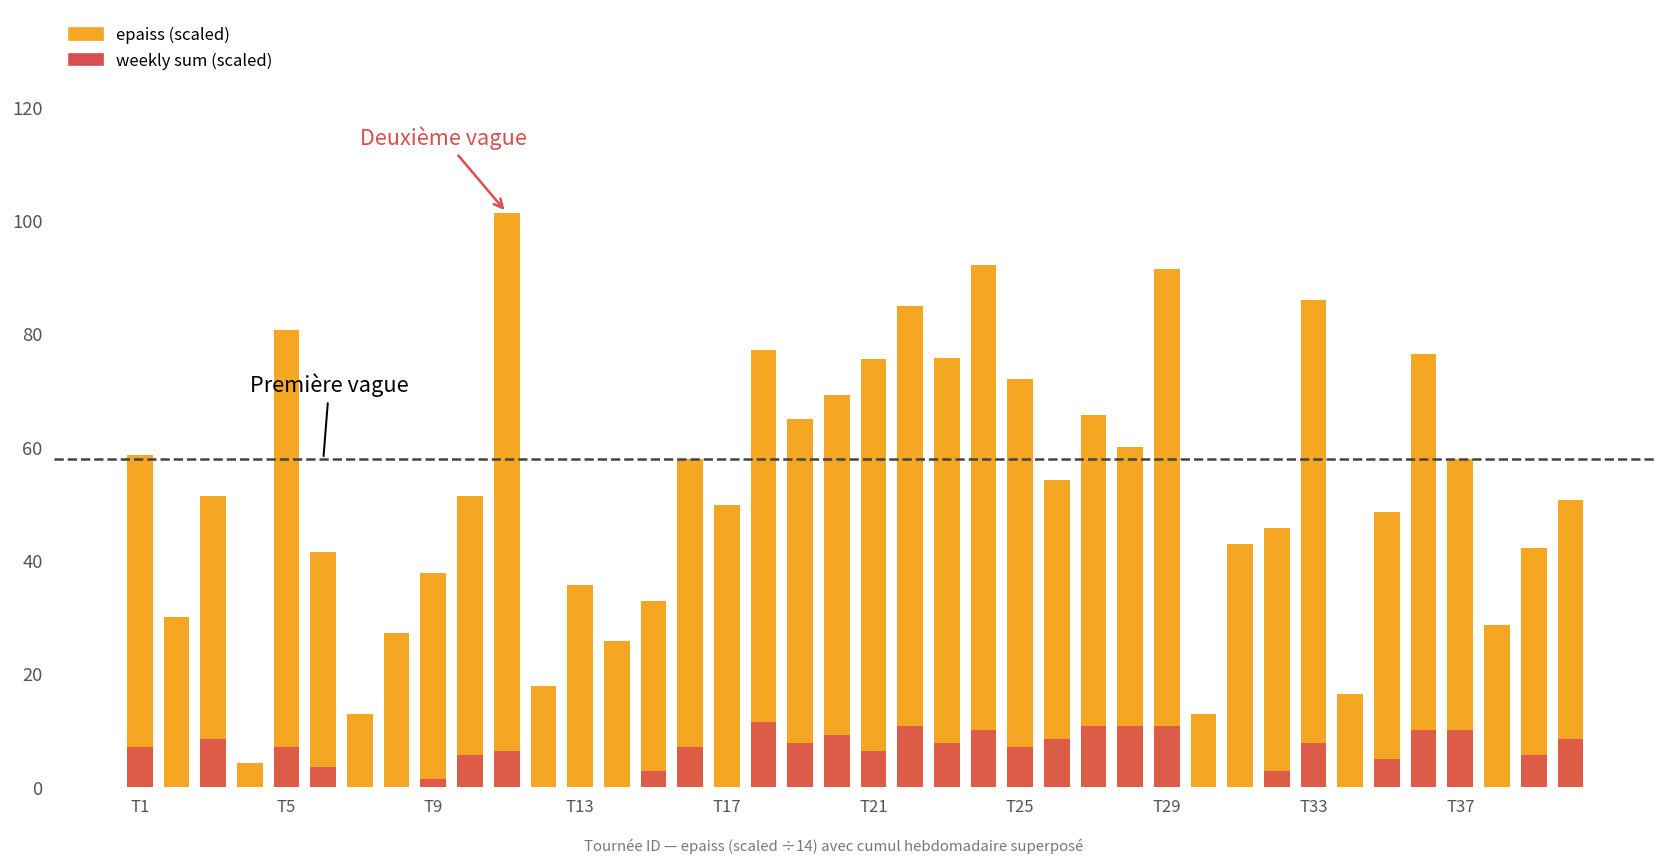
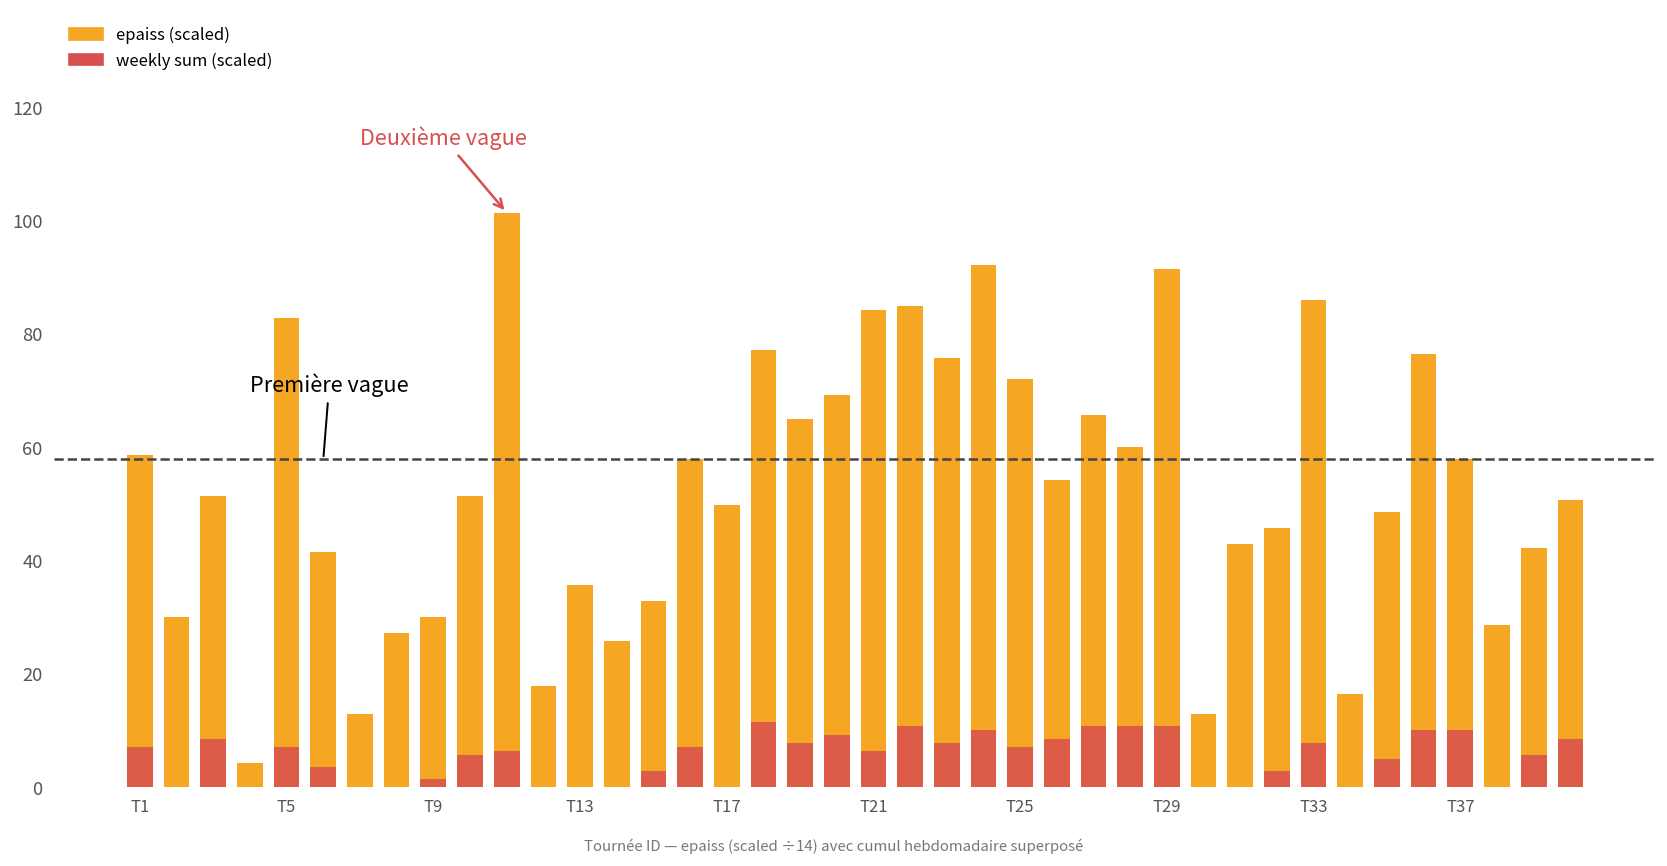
  {
    "epaiss (scaled)": {
      "T1": 59,
-     "T5": 81,
-     "T9": 38,
+     "T5": 83,
+     "T9": 30,
      "T13": 36,
      "T17": 50,
-     "T21": 76,
+     "T21": 84,
      "T25": 72,
      "T29": 91,
      "T33": 86,
      "T37": 58
    },
    "weekly sum (scaled)": {
      "T13": 0,
      "T17": 0
    }
  }
